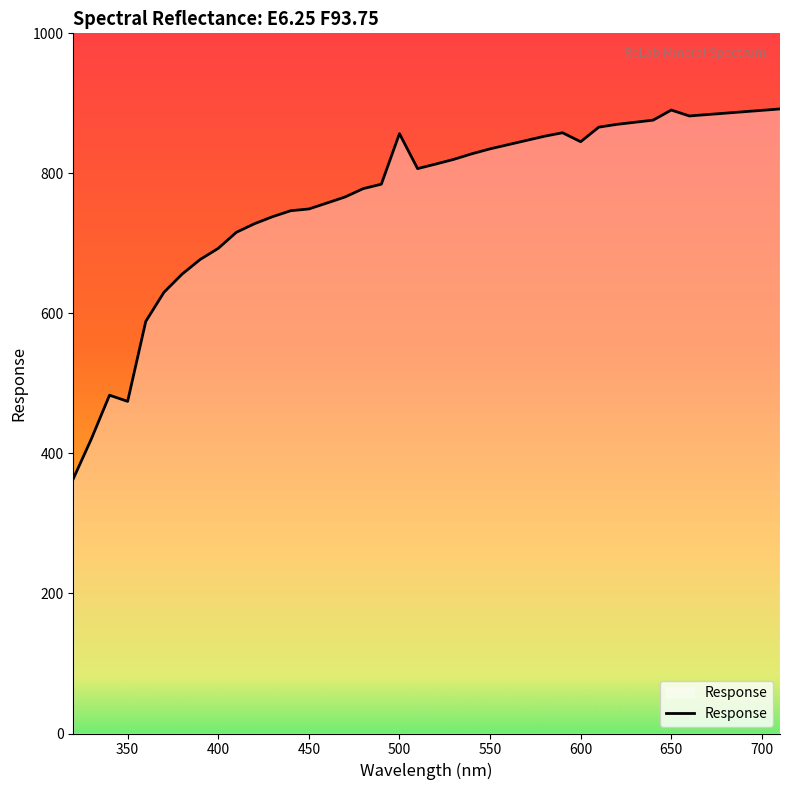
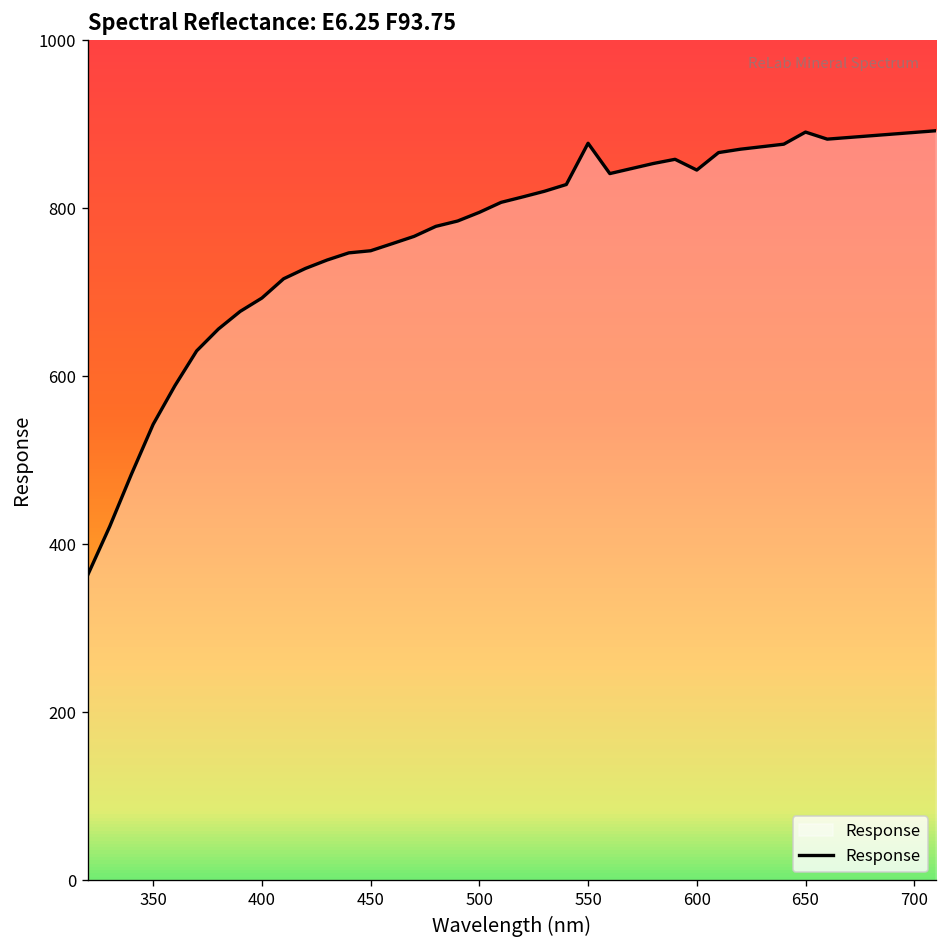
  {
-   "350": 470,
+   "350": 540,
    "400": 690,
    "450": 750,
-   "500": 860,
-   "550": 840,
+   "500": 790,
+   "550": 880,
    "600": 850,
    "650": 890,
    "700": 890
  }
